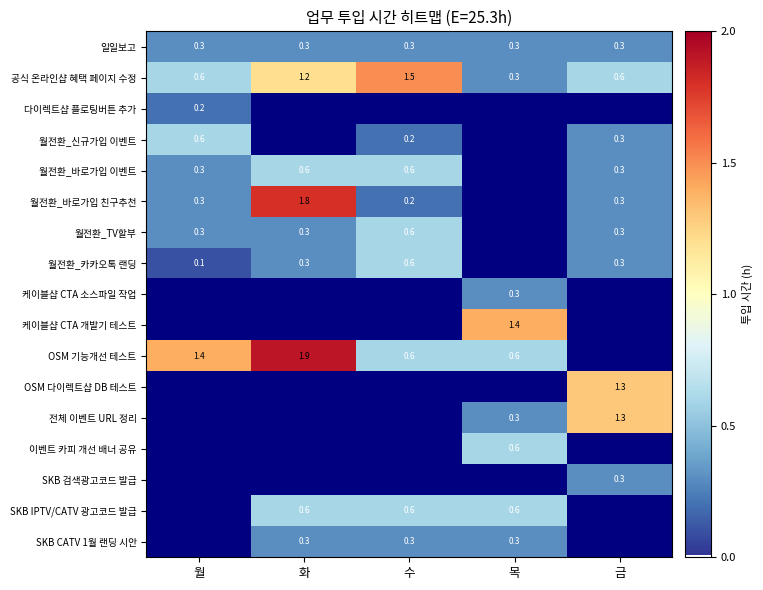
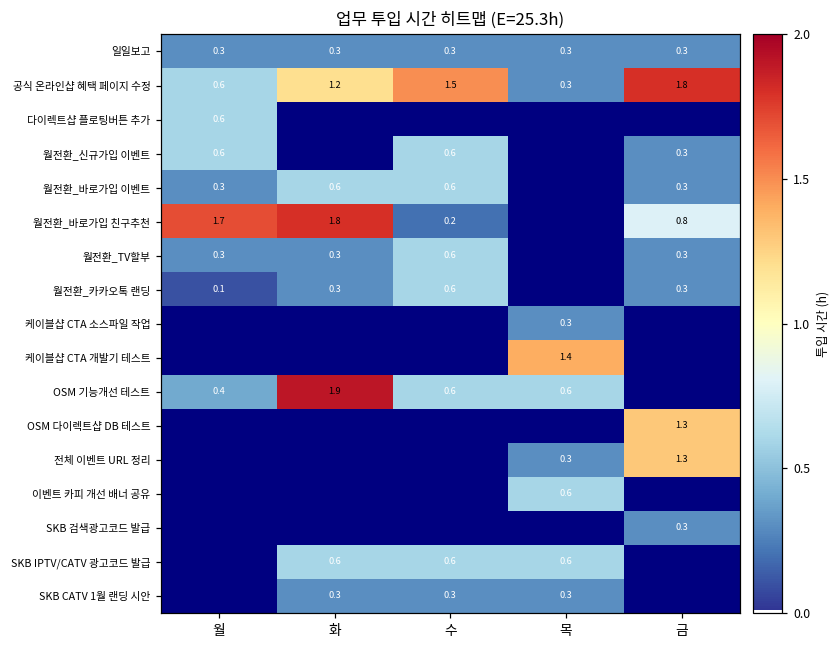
  {
    "일일보고": {
      "월": 0.3,
      "화": 0.3,
      "수": 0.3,
      "목": 0.3,
      "금": 0.3
    },
    "공식 온라인샵 혜택 페이지 수정": {
      "월": 0.6,
      "화": 1.2,
      "수": 1.5,
      "목": 0.3,
-     "금": 0.6
+     "금": 1.8
    },
    "다이렉트샵 플로팅버튼 추가": {
-     "월": 0.2
+     "월": 0.6
    },
    "월전환_신규가입 이벤트": {
      "월": 0.6,
-     "수": 0.2,
+     "수": 0.6,
      "금": 0.3
    },
    "월전환_바로가입 이벤트": {
      "월": 0.3,
      "화": 0.6,
      "수": 0.6,
      "금": 0.3
    },
    "월전환_바로가입 친구추천": {
-     "월": 0.3,
+     "월": 1.7,
      "화": 1.8,
      "수": 0.2,
-     "금": 0.3
+     "금": 0.8
    },
    "월전환_TV할부": {
      "월": 0.3,
      "화": 0.3,
      "수": 0.6,
      "금": 0.3
    },
    "월전환_카카오톡 랜딩": {
      "월": 0.1,
      "화": 0.3,
      "수": 0.6,
      "금": 0.3
    },
    "케이블샵 CTA 소스파일 작업": {
      "목": 0.3
    },
    "케이블샵 CTA 개발기 테스트": {
      "목": 1.4
    },
    "OSM 기능개선 테스트": {
-     "월": 1.4,
+     "월": 0.4,
      "화": 1.9,
      "수": 0.6,
      "목": 0.6
    },
    "OSM 다이렉트샵 DB 테스트": {
      "금": 1.3
    },
    "전체 이벤트 URL 정리": {
      "목": 0.3,
      "금": 1.3
    },
    "이벤트 카피 개선 배너 공유": {
      "목": 0.6
    },
    "SKB 검색광고코드 발급": {
      "금": 0.3
    },
    "SKB IPTV/CATV 광고코드 발급": {
      "화": 0.6,
      "수": 0.6,
      "목": 0.6
    },
    "SKB CATV 1월 랜딩 시안": {
      "화": 0.3,
      "수": 0.3,
      "목": 0.3
    }
  }
